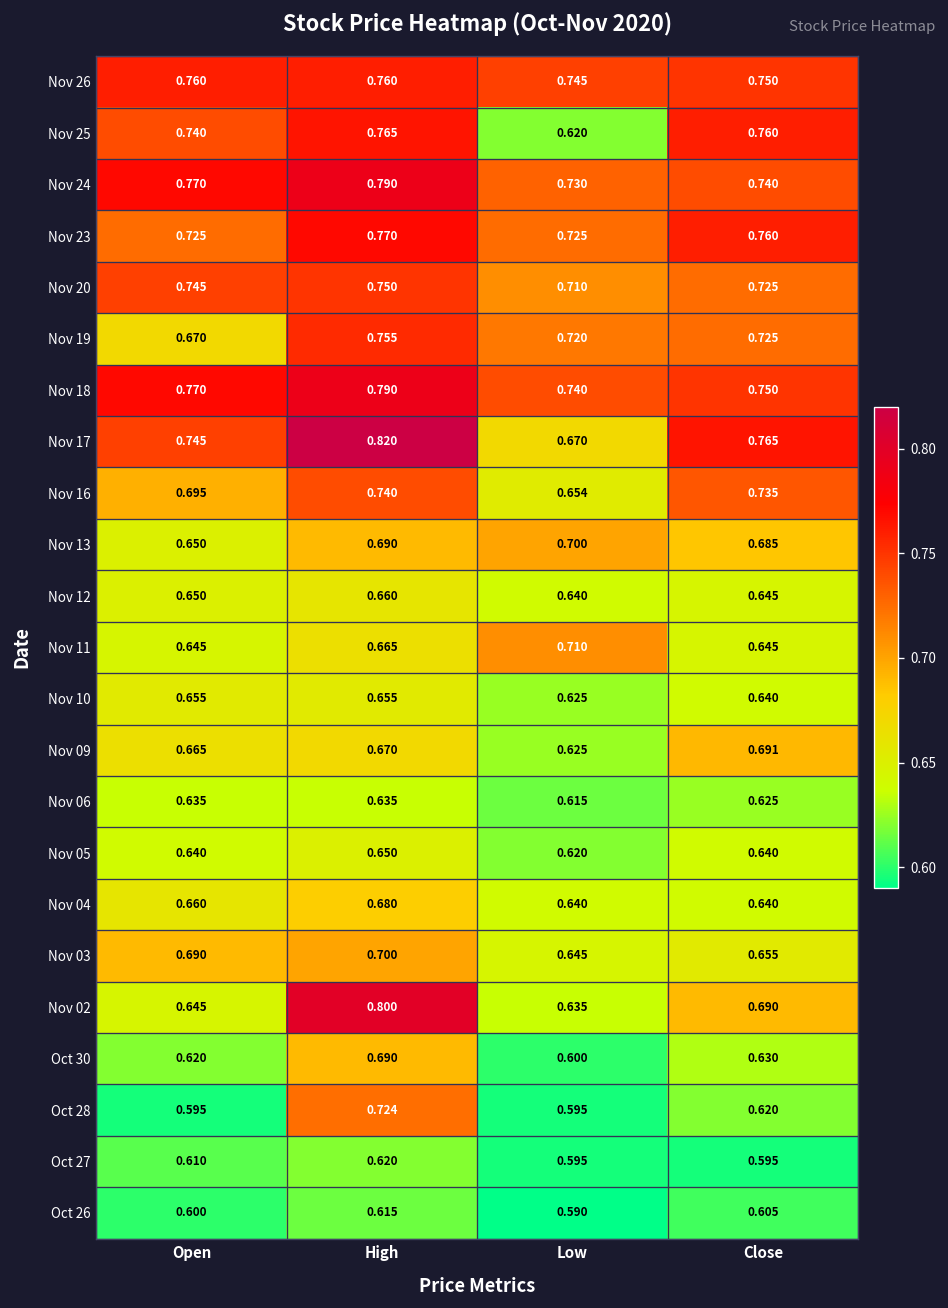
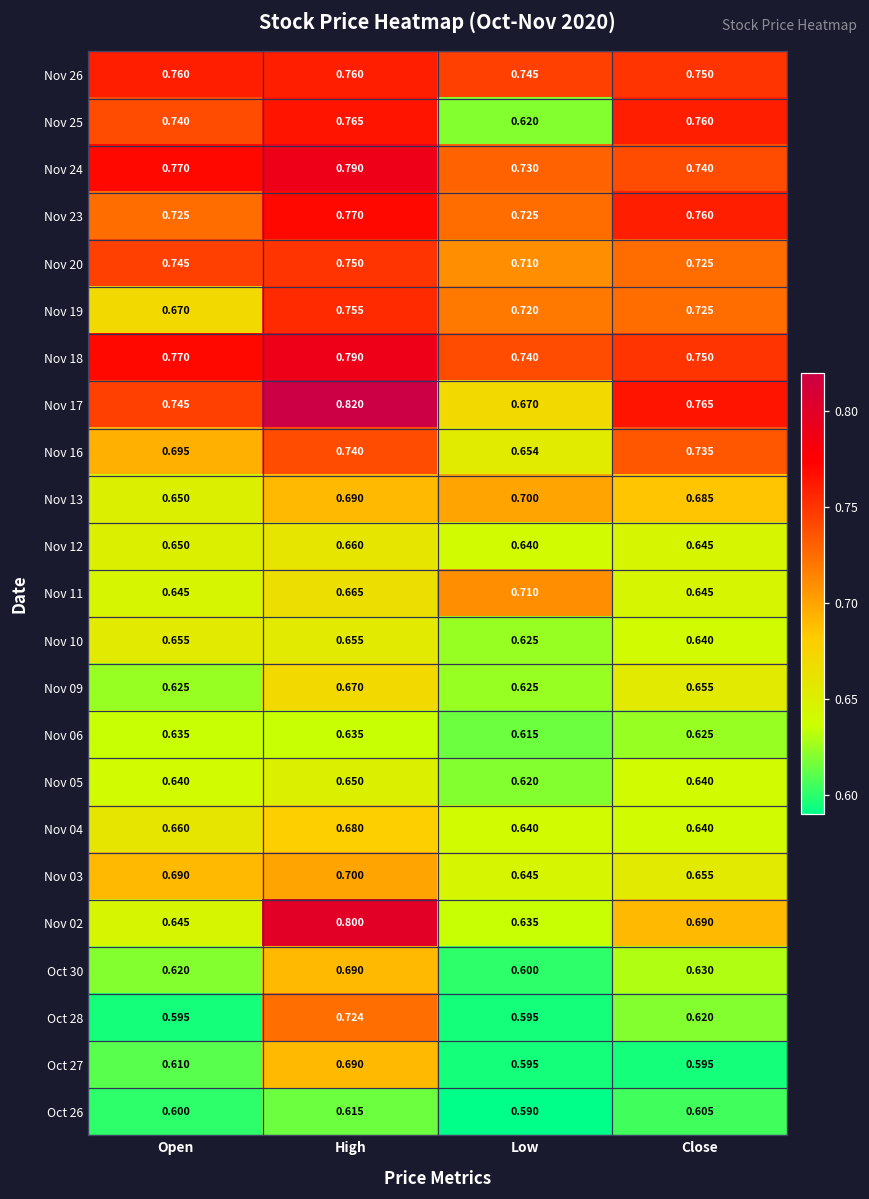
  {
    "Nov 26": {
      "Open": 0.760,
      "High": 0.760,
      "Low": 0.745,
      "Close": 0.750
    },
    "Nov 25": {
      "Open": 0.740,
      "High": 0.765,
      "Low": 0.620,
      "Close": 0.760
    },
    "Nov 24": {
      "Open": 0.770,
      "High": 0.790,
      "Low": 0.730,
      "Close": 0.740
    },
    "Nov 23": {
      "Open": 0.725,
      "High": 0.770,
      "Low": 0.725,
      "Close": 0.760
    },
    "Nov 20": {
      "Open": 0.745,
      "High": 0.750,
      "Low": 0.710,
      "Close": 0.725
    },
    "Nov 19": {
      "Open": 0.670,
      "High": 0.755,
      "Low": 0.720,
      "Close": 0.725
    },
    "Nov 18": {
      "Open": 0.770,
      "High": 0.790,
      "Low": 0.740,
      "Close": 0.750
    },
    "Nov 17": {
      "Open": 0.745,
      "High": 0.820,
      "Low": 0.670,
      "Close": 0.765
    },
    "Nov 16": {
      "Open": 0.695,
      "High": 0.740,
      "Low": 0.654,
      "Close": 0.735
    },
    "Nov 13": {
      "Open": 0.650,
      "High": 0.690,
      "Low": 0.700,
      "Close": 0.685
    },
    "Nov 12": {
      "Open": 0.650,
      "High": 0.660,
      "Low": 0.640,
      "Close": 0.645
    },
    "Nov 11": {
      "Open": 0.645,
      "High": 0.665,
      "Low": 0.710,
      "Close": 0.645
    },
    "Nov 10": {
      "Open": 0.655,
      "High": 0.655,
      "Low": 0.625,
      "Close": 0.640
    },
    "Nov 09": {
-     "Open": 0.665,
+     "Open": 0.625,
      "High": 0.670,
      "Low": 0.625,
-     "Close": 0.691
+     "Close": 0.655
    },
    "Nov 06": {
      "Open": 0.635,
      "High": 0.635,
      "Low": 0.615,
      "Close": 0.625
    },
    "Nov 05": {
      "Open": 0.640,
      "High": 0.650,
      "Low": 0.620,
      "Close": 0.640
    },
    "Nov 04": {
      "Open": 0.660,
      "High": 0.680,
      "Low": 0.640,
      "Close": 0.640
    },
    "Nov 03": {
      "Open": 0.690,
      "High": 0.700,
      "Low": 0.645,
      "Close": 0.655
    },
    "Nov 02": {
      "Open": 0.645,
      "High": 0.800,
      "Low": 0.635,
      "Close": 0.690
    },
    "Oct 30": {
      "Open": 0.620,
      "High": 0.690,
      "Low": 0.600,
      "Close": 0.630
    },
    "Oct 28": {
      "Open": 0.595,
      "High": 0.724,
      "Low": 0.595,
      "Close": 0.620
    },
    "Oct 27": {
      "Open": 0.610,
-     "High": 0.620,
+     "High": 0.690,
      "Low": 0.595,
      "Close": 0.595
    },
    "Oct 26": {
      "Open": 0.600,
      "High": 0.615,
      "Low": 0.590,
      "Close": 0.605
    }
  }
